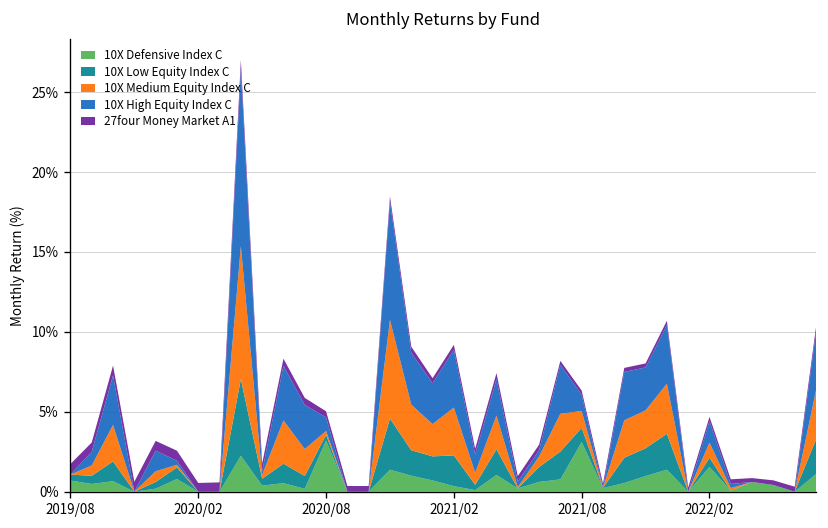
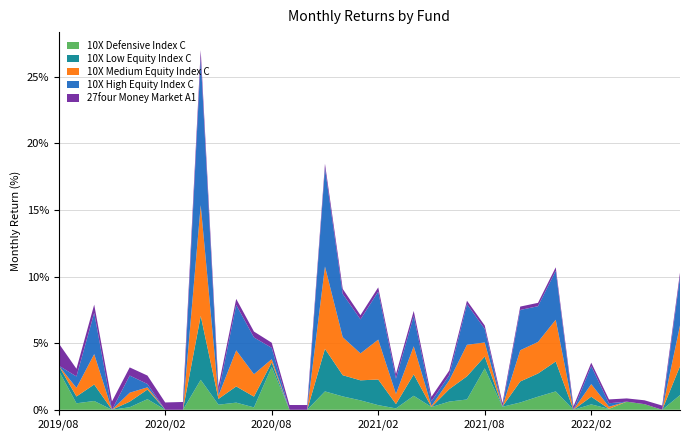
  {
    "10X Defensive Index C": {
-     "2019/08": "0.7%",
+     "2019/08": "2.9%",
      "2020/08": "3.2%",
      "2021/02": "0.3%",
      "2021/08": "3.1%",
-     "2022/02": "1.6%"
+     "2022/02": "0.4%"
    },
    "10X Low Equity Index C": {
      "2020/08": "0.3%",
      "2021/02": "1.9%",
      "2021/08": "0.9%",
      "2022/02": "0.6%"
    },
    "10X Medium Equity Index C": {
      "2020/08": "0.2%",
      "2021/02": "3.0%",
      "2021/08": "1.1%",
      "2022/02": "0.9%"
    },
    "10X High Equity Index C": {
      "2020/08": "0.9%",
      "2021/02": "3.6%",
      "2021/08": "1.0%",
      "2022/02": "1.4%"
    },
    "27four Money Market A1": {
-     "2019/08": "0.7%",
+     "2019/08": "1.7%",
      "2020/02": "0.5%",
      "2020/08": "0.4%",
      "2021/02": "0.3%",
      "2021/08": "0.3%",
      "2022/02": "0.3%"
    }
  }
